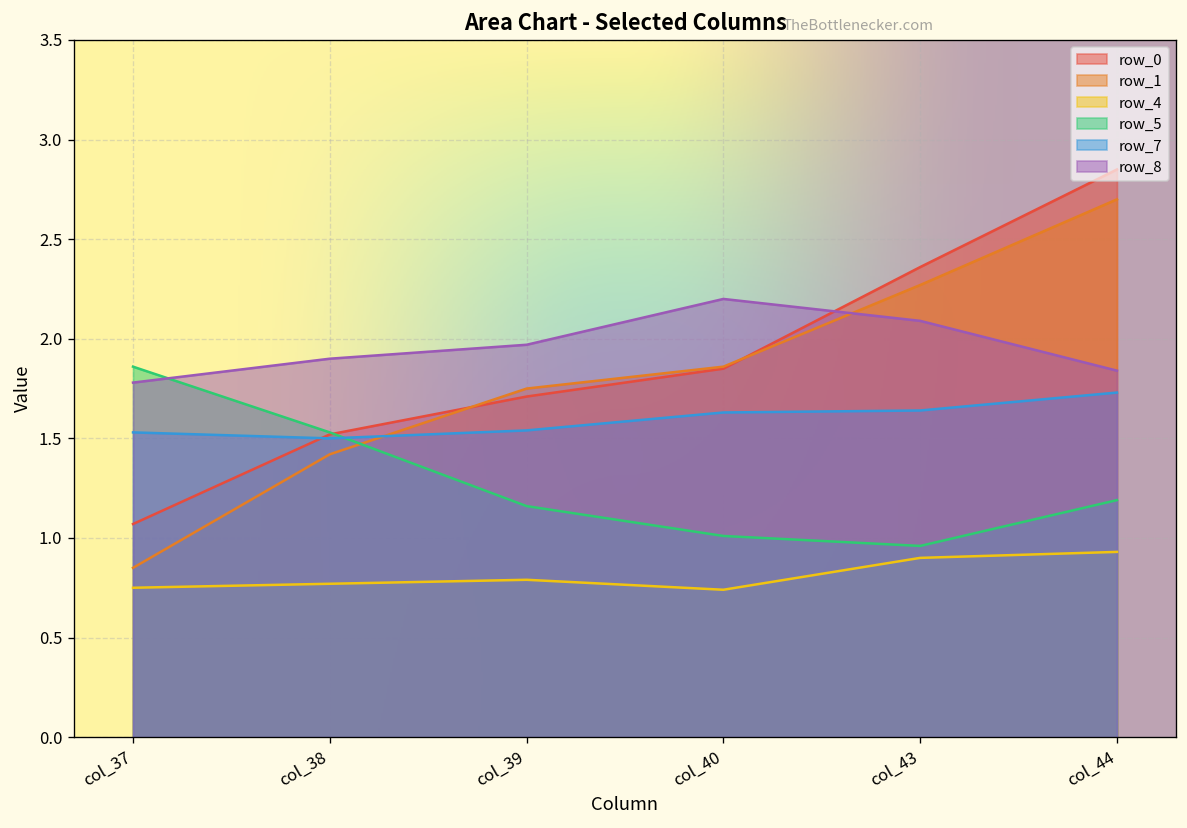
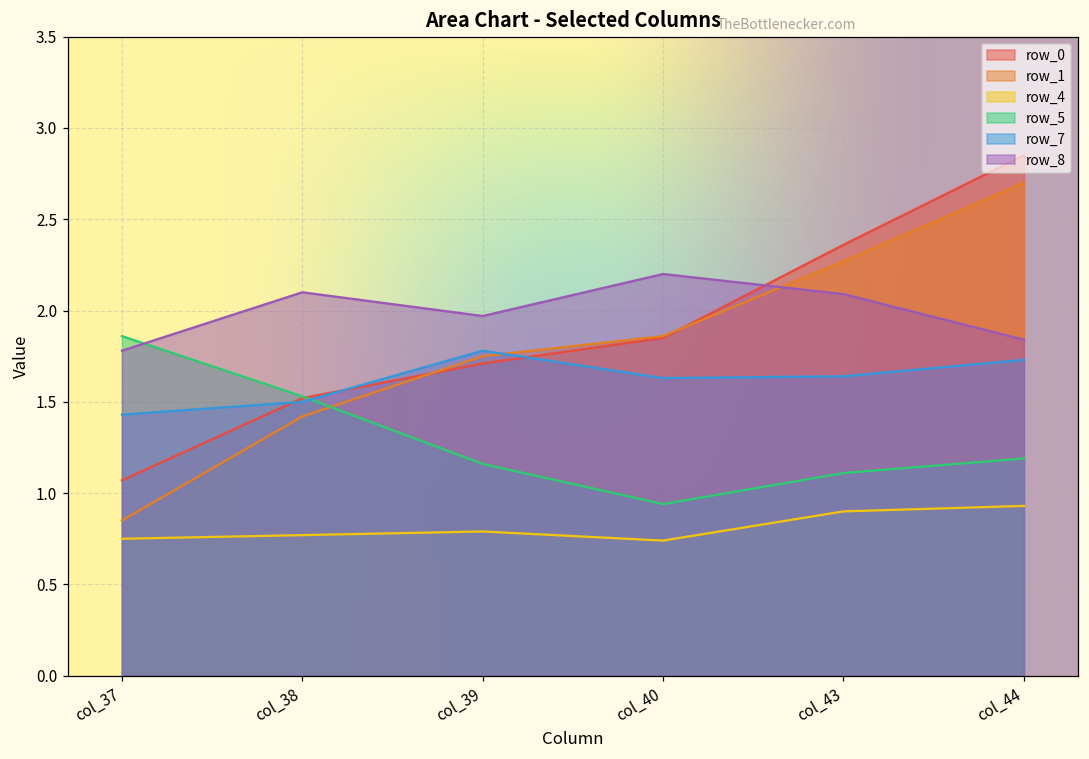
  {
    "row_5": {
      "col_37": 1.86,
      "col_39": 1.16,
-     "col_40": 1.01,
-     "col_43": 0.96,
+     "col_40": 0.94,
+     "col_43": 1.11,
      "col_44": 1.19
    },
    "row_7": {
-     "col_37": 1.53,
+     "col_37": 1.43,
      "col_38": 1.50,
-     "col_39": 1.54,
+     "col_39": 1.78,
      "col_40": 1.63,
      "col_43": 1.64,
      "col_44": 1.73
    },
    "row_8": {
      "col_37": 1.78,
-     "col_38": 1.9,
+     "col_38": 2.1,
      "col_39": 1.97,
      "col_40": 2.2,
      "col_43": 2.1,
      "col_44": 1.84
    }
  }
